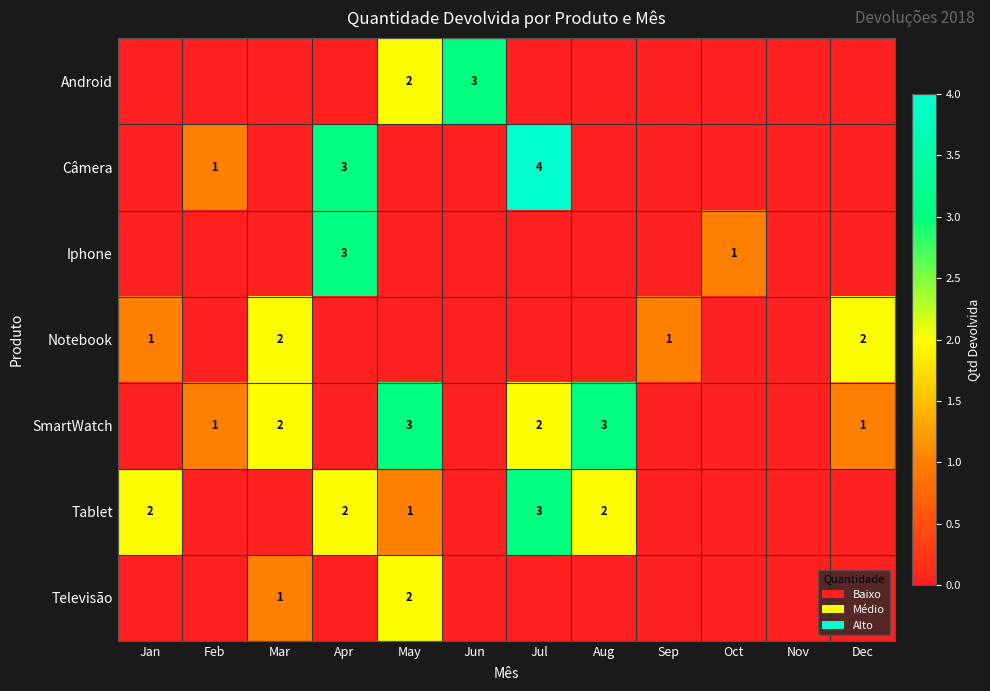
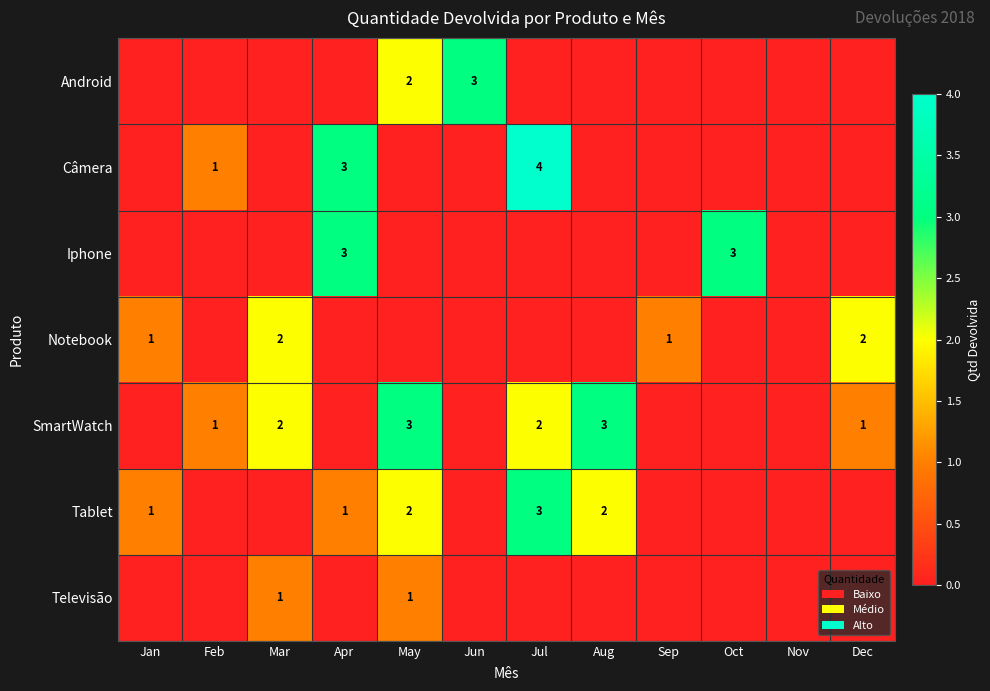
  {
    "Android": {
      "May": 2,
      "Jun": 3
    },
    "Câmera": {
      "Feb": 1,
      "Apr": 3,
      "Jul": 4
    },
    "Iphone": {
      "Apr": 3,
-     "Oct": 1
+     "Oct": 3
    },
    "Notebook": {
      "Jan": 1,
      "Mar": 2,
      "Sep": 1,
      "Dec": 2
    },
    "SmartWatch": {
      "Feb": 1,
      "Mar": 2,
      "May": 3,
      "Jul": 2,
      "Aug": 3,
      "Dec": 1
    },
    "Tablet": {
-     "Jan": 2,
-     "Apr": 2,
-     "May": 1,
+     "Jan": 1,
+     "Apr": 1,
+     "May": 2,
      "Jul": 3,
      "Aug": 2
    },
    "Televisão": {
      "Mar": 1,
-     "May": 2
+     "May": 1
    }
  }
